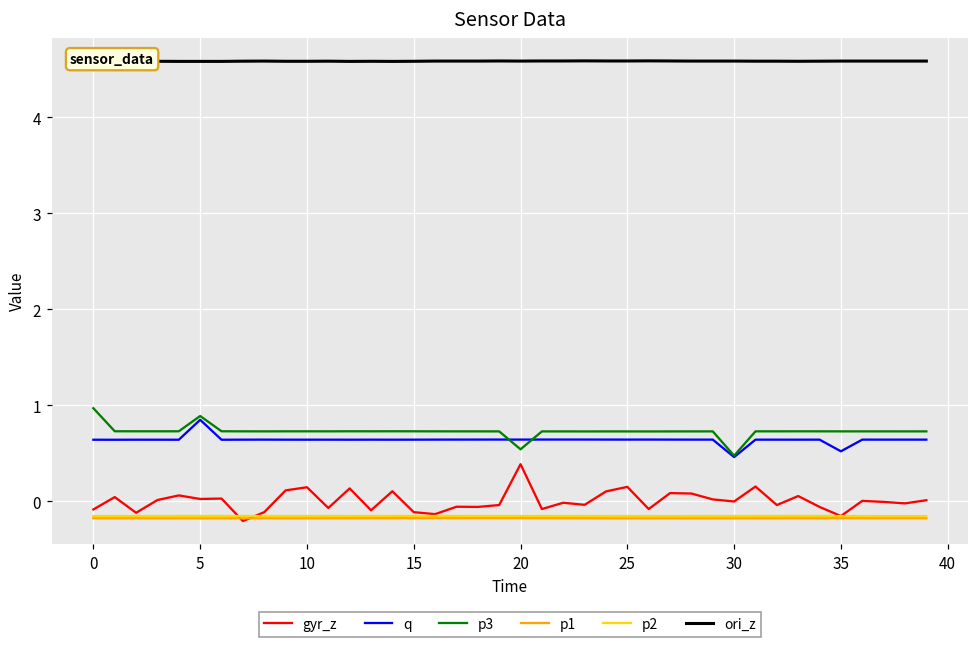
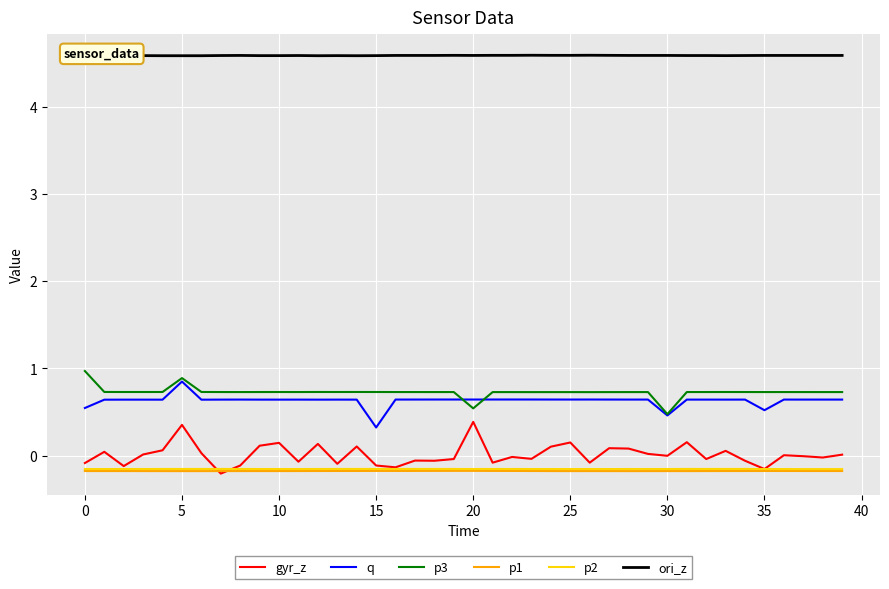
  {
    "gyr_z": {
      "0": -0.1,
-     "5": 0.0,
+     "5": 0.4,
      "10": 0.1,
      "15": -0.1,
      "20": 0.4,
      "25": 0.2,
      "30": 0.0
    },
    "q": {
-     "0": 0.6,
+     "0": 0.5,
      "5": 0.8,
      "10": 0.6,
-     "15": 0.6,
+     "15": 0.3,
      "20": 0.6,
      "25": 0.6,
      "35": 0.5
    },
    "p3": {
      "0": 1.0,
      "5": 0.9,
      "10": 0.7,
      "15": 0.7,
      "20": 0.5,
      "25": 0.7,
      "35": 0.7
    },
    "ori_z": {
      "5": 4.6,
      "10": 4.6,
      "15": 4.6,
      "20": 4.6,
      "25": 4.6,
      "30": 4.6,
      "35": 4.6
    }
  }
